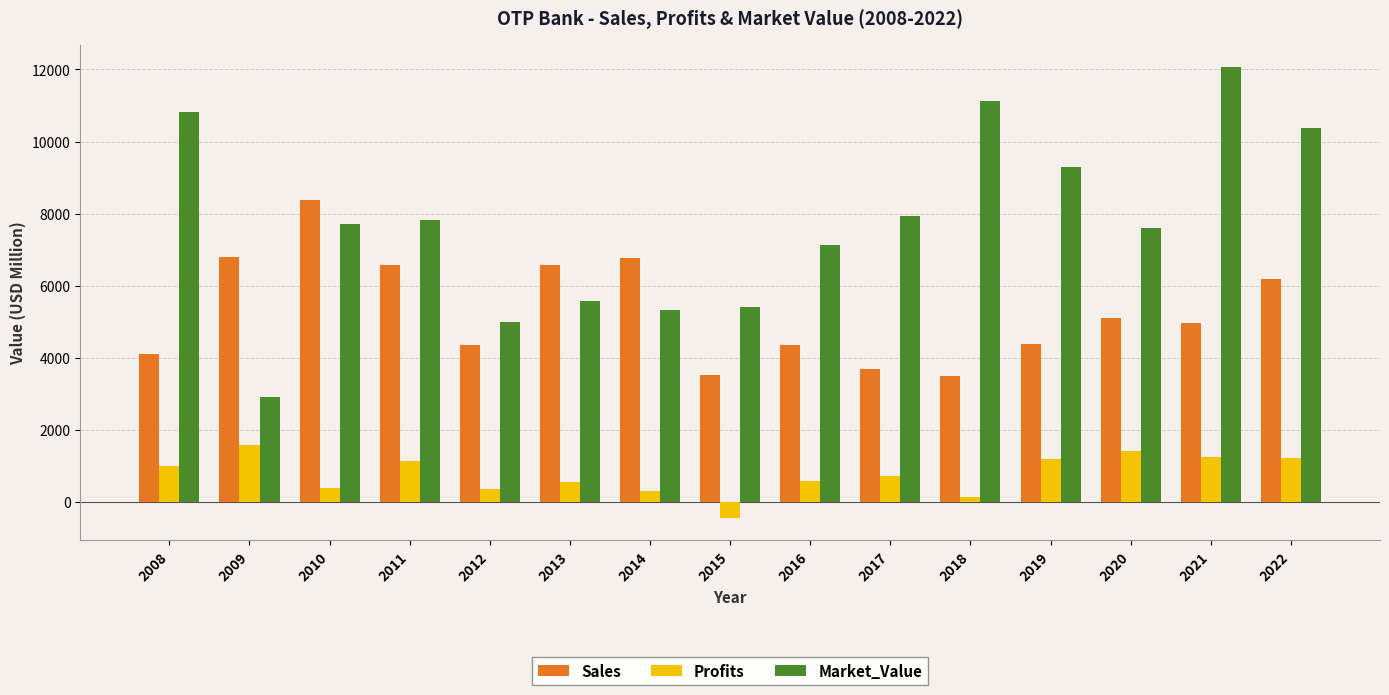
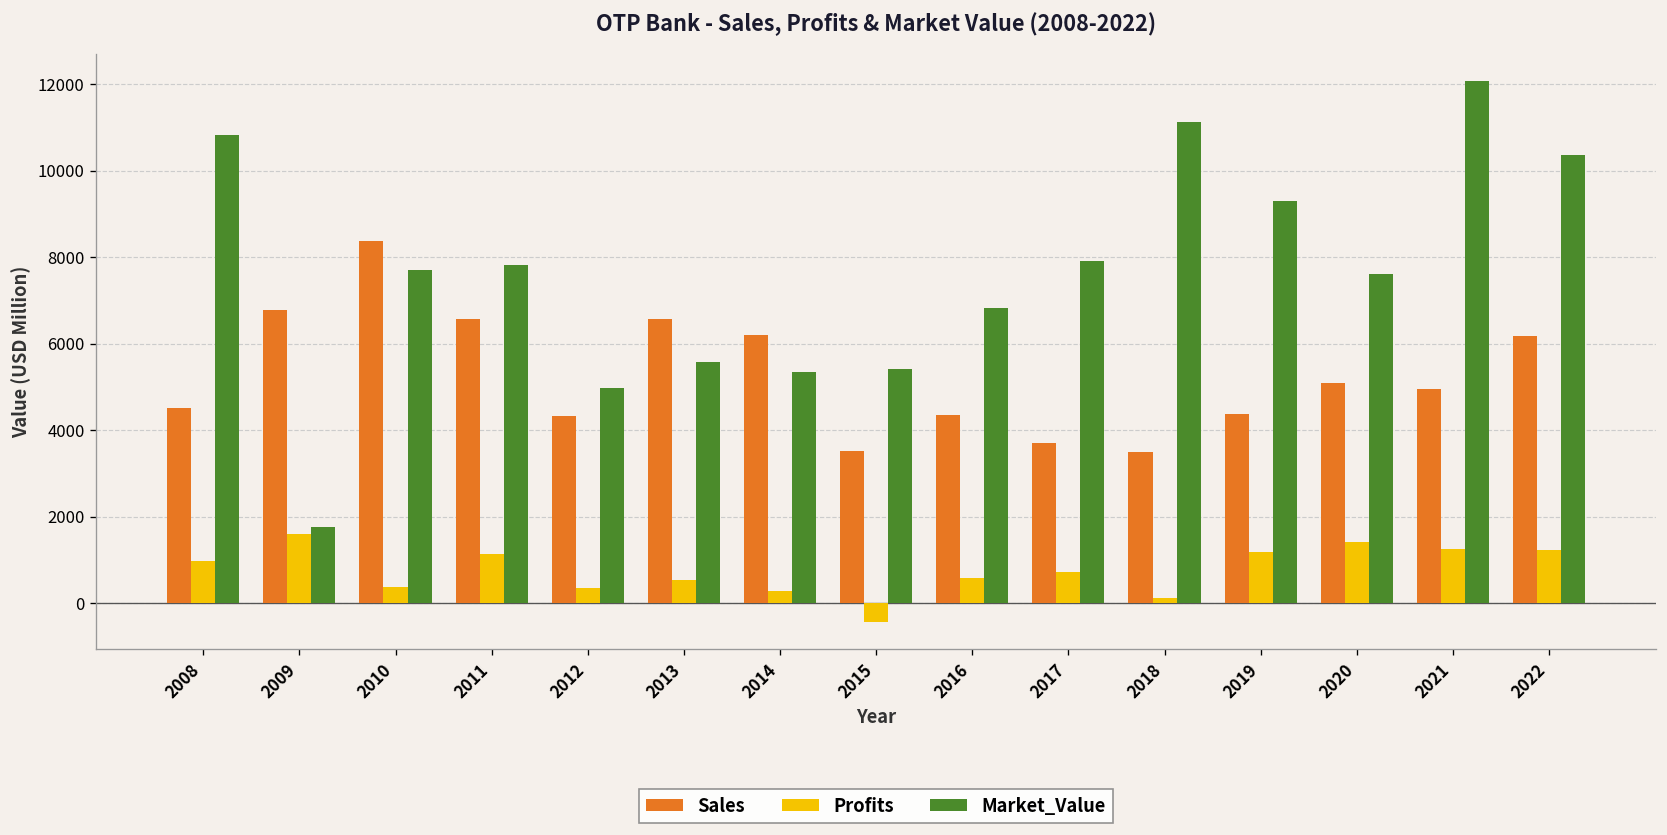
  {
    "Sales": {
-     "2008": 4100,
+     "2008": 4500,
      "2009": 6800,
      "2010": 8400,
      "2011": 6600,
      "2012": 4300,
      "2013": 6600,
-     "2014": 6800,
+     "2014": 6200,
      "2015": 3500,
      "2016": 4300,
      "2017": 3700,
      "2018": 3500,
      "2019": 4400,
      "2020": 5100,
      "2021": 5000,
      "2022": 6200
    },
    "Profits": {
      "2008": 1000,
      "2009": 1600,
      "2010": 400,
      "2011": 1100,
      "2012": 300,
      "2013": 500,
      "2014": 300,
      "2015": -400,
      "2016": 600,
      "2017": 700,
      "2018": 100,
      "2019": 1200,
      "2020": 1400,
      "2021": 1200,
      "2022": 1200
    },
    "Market_Value": {
      "2008": 10800,
-     "2009": 2900,
+     "2009": 1800,
      "2010": 7700,
      "2011": 7800,
      "2012": 5000,
      "2013": 5600,
      "2014": 5300,
      "2015": 5400,
-     "2016": 7100,
+     "2016": 6800,
      "2017": 7900,
      "2018": 11100,
      "2019": 9300,
      "2020": 7600,
      "2021": 12100,
      "2022": 10400
    }
  }
